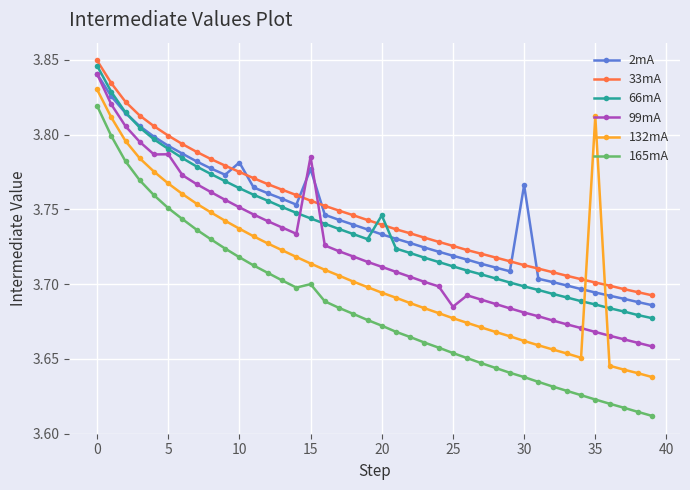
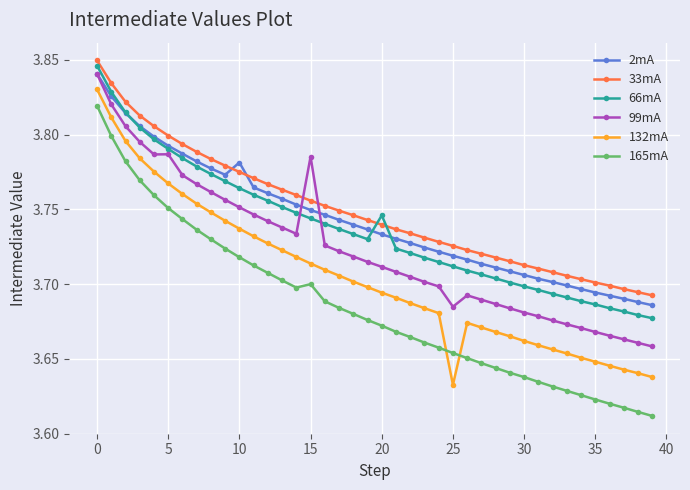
  {
    "2mA": {
      "5": 3.793,
      "10": 3.781,
-     "15": 3.777,
+     "15": 3.750,
      "20": 3.733,
      "25": 3.719,
-     "30": 3.766,
+     "30": 3.706,
      "35": 3.694
    },
    "33mA": {
      "0": 3.850,
      "5": 3.799,
      "10": 3.775,
      "15": 3.756,
      "20": 3.740,
      "25": 3.726,
      "30": 3.713,
      "35": 3.701
    },
    "66mA": {
      "0": 3.846,
      "5": 3.791,
      "10": 3.764,
      "15": 3.744,
      "20": 3.746,
      "25": 3.712,
      "30": 3.699,
      "35": 3.686
    },
    "99mA": {
      "5": 3.787,
      "10": 3.751,
      "15": 3.785,
      "20": 3.712,
      "25": 3.685,
      "30": 3.681,
      "35": 3.668
    },
    "132mA": {
      "0": 3.830,
      "5": 3.767,
      "10": 3.737,
      "15": 3.714,
      "20": 3.694,
-     "25": 3.677,
+     "25": 3.633,
      "30": 3.662,
-     "35": 3.812
+     "35": 3.648
    },
    "165mA": {
      "0": 3.819,
      "5": 3.751,
      "10": 3.718,
      "15": 3.700,
      "20": 3.672,
      "25": 3.654,
      "30": 3.638,
      "35": 3.623
    }
  }
